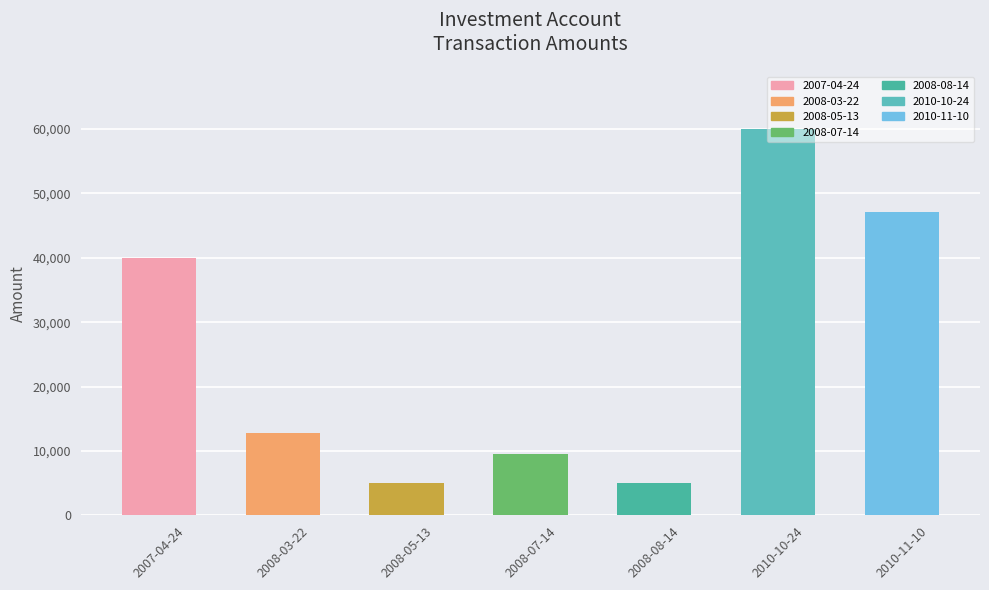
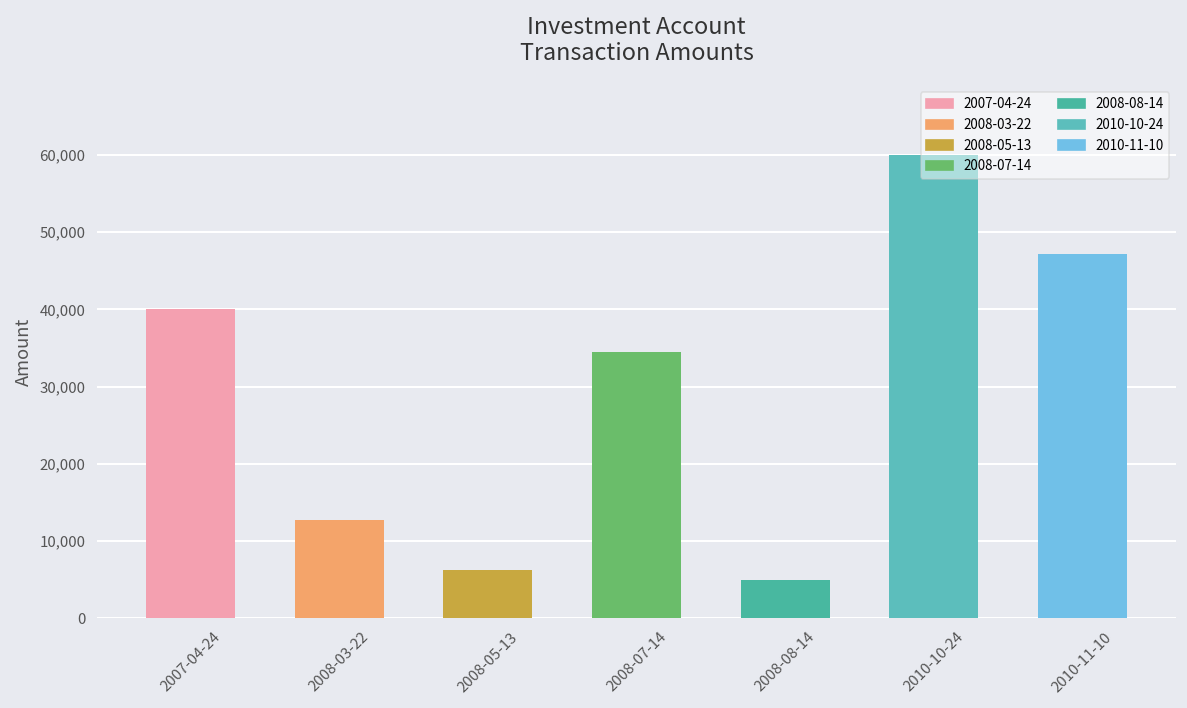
  {
    "2007-04-24": "40,000",
    "2008-03-22": "13,000",
-   "2008-05-13": "5,000",
-   "2008-07-14": "10,000",
+   "2008-05-13": "6,000",
+   "2008-07-14": "34,000",
    "2008-08-14": "5,000",
    "2010-11-10": "47,000"
  }
